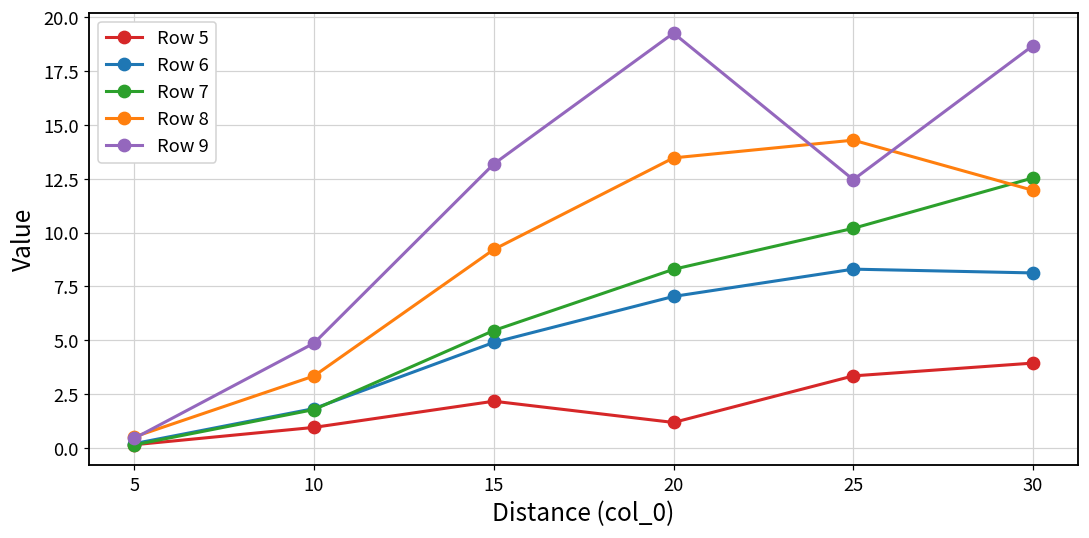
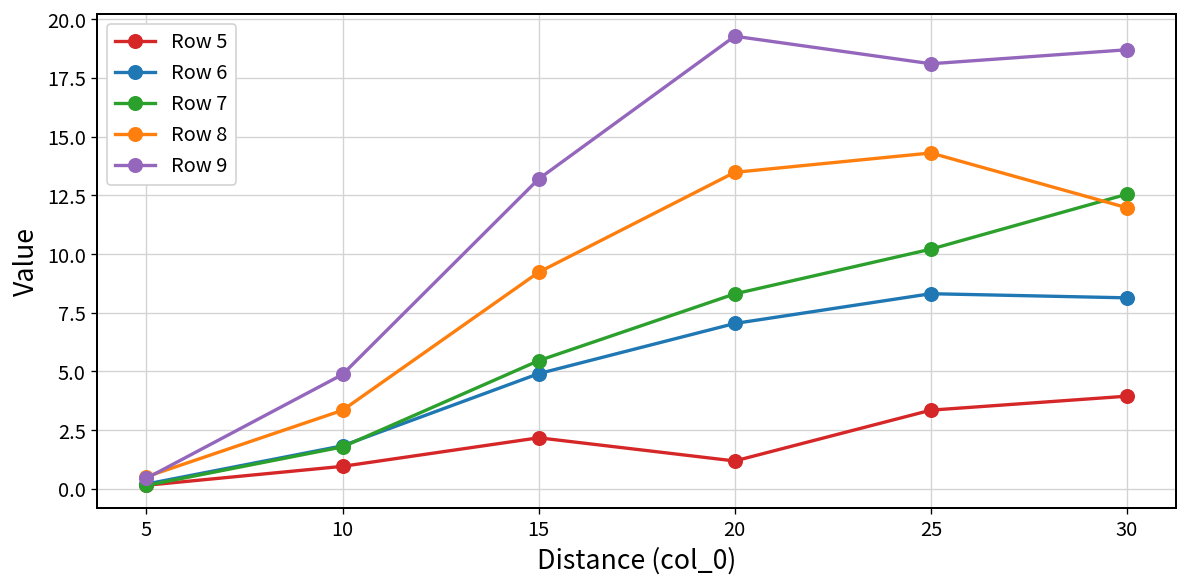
  {
    "Row 5": {
      "10": 1.0,
      "15": 2.2,
      "20": 1.2,
      "25": 3.3,
      "30": 3.9
    },
    "Row 6": {
      "15": 4.9,
      "20": 7.0,
      "25": 8.3,
      "30": 8.1
    },
    "Row 7": {
      "15": 5.5,
      "20": 8.3,
      "25": 10.2,
      "30": 12.5
    },
    "Row 8": {
      "10": 3.3,
      "15": 9.2,
      "20": 13.5,
      "25": 14.3,
      "30": 12.0
    },
    "Row 9": {
      "10": 4.9,
      "15": 13.2,
      "20": 19.3,
-     "25": 12.5,
+     "25": 18.1,
      "30": 18.7
    }
  }
